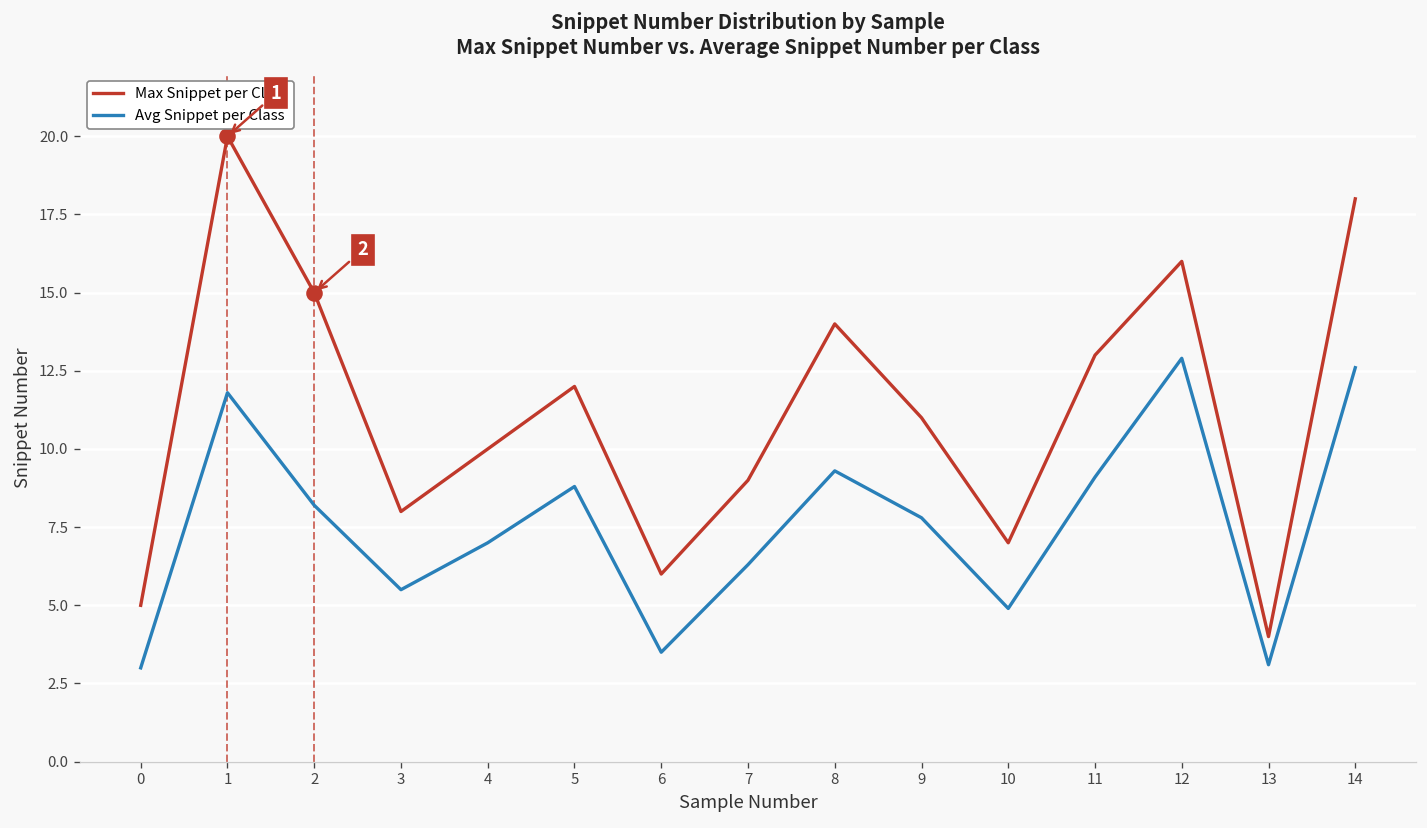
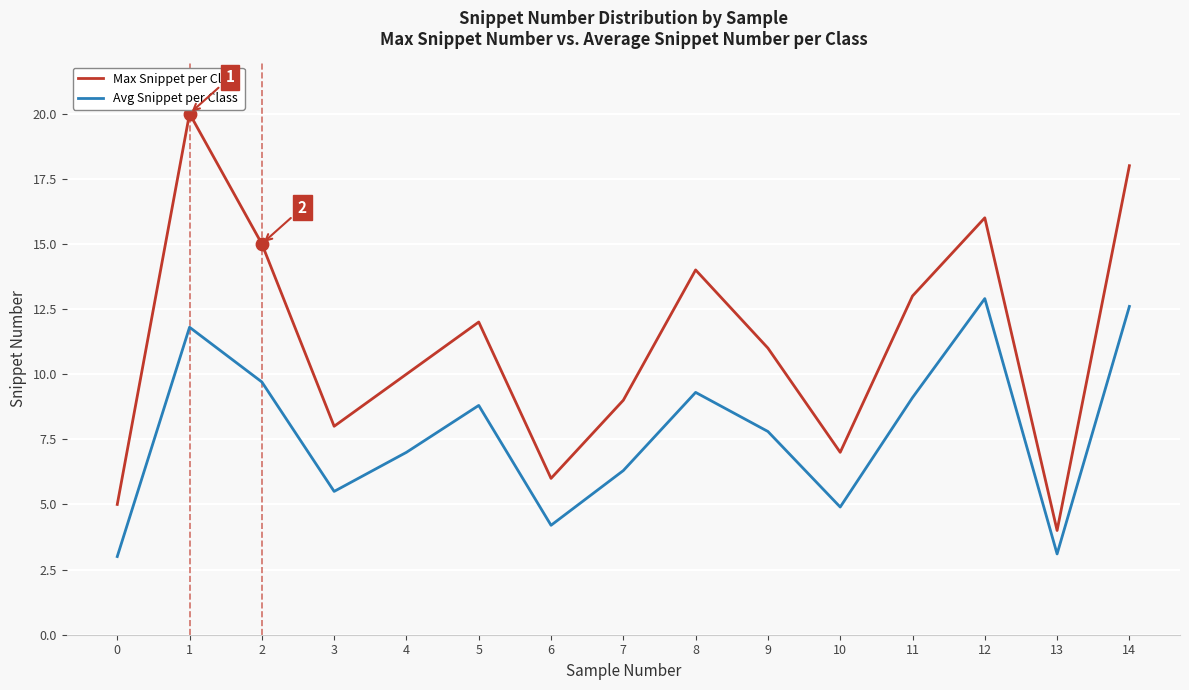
  {
    "Avg Snippet per Class": {
      "0": 3.0,
      "1": 11.8,
-     "2": 8.2,
+     "2": 9.7,
      "3": 5.5,
      "4": 7.0,
      "5": 8.8,
-     "6": 3.5,
+     "6": 4.2,
      "7": 6.3,
      "8": 9.3,
      "9": 7.8,
      "10": 4.9,
      "11": 9.1,
      "12": 12.9,
      "13": 3.1,
      "14": 12.6
    }
  }
